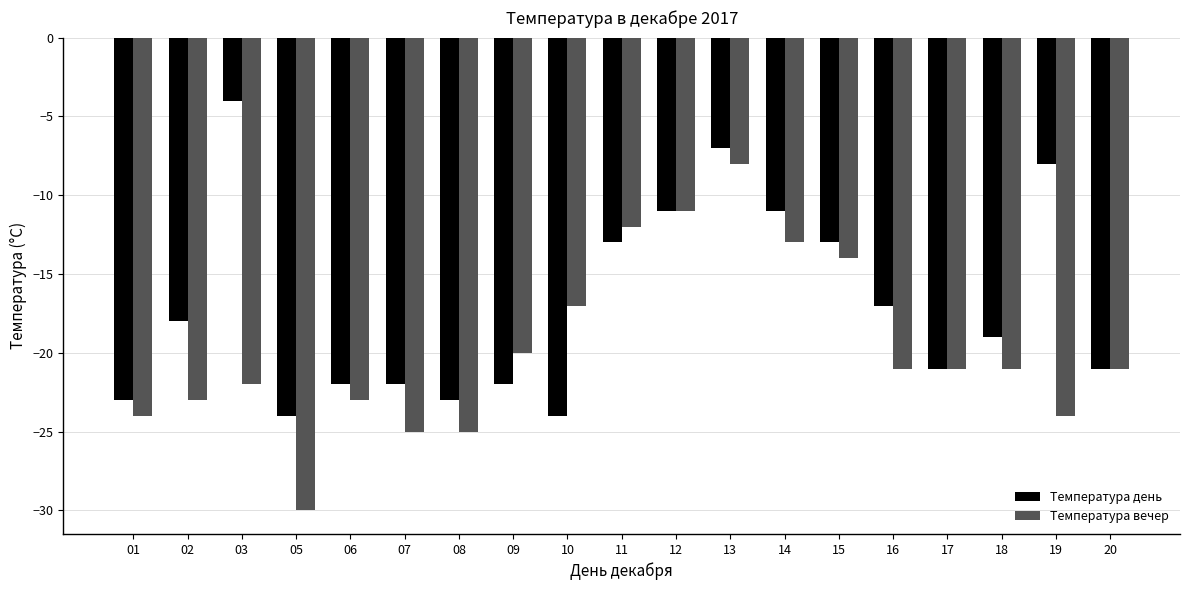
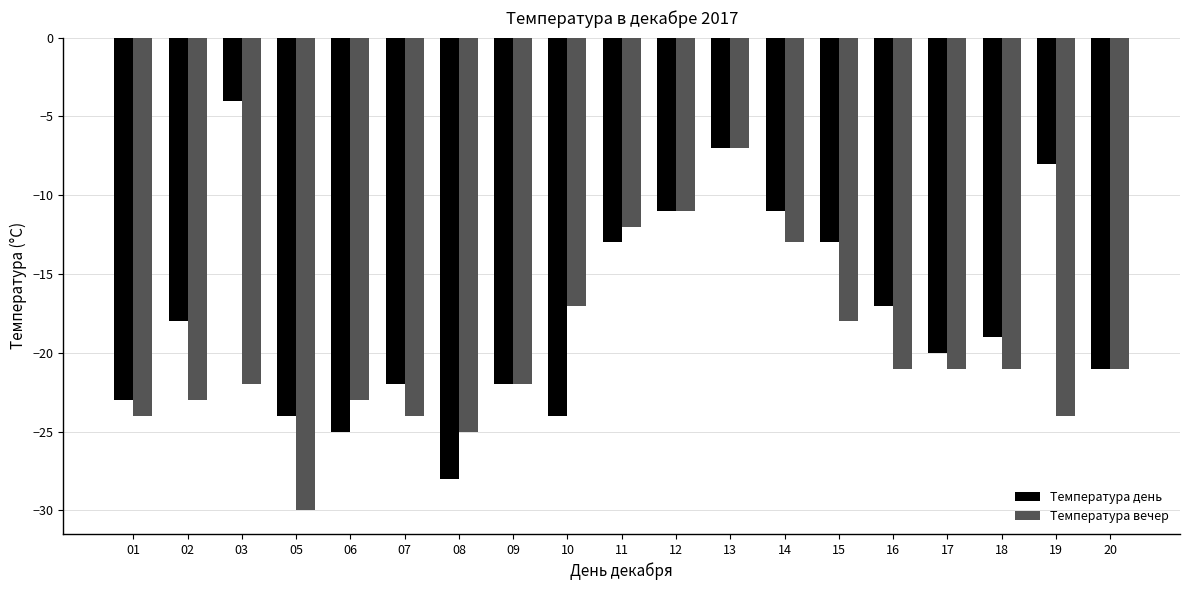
  {
    "Температура день": {
      "01": -23,
      "02": -18,
      "03": -4,
      "05": -24,
-     "06": -22,
+     "06": -25,
      "07": -22,
-     "08": -23,
+     "08": -28,
      "09": -22,
      "10": -24,
      "11": -13,
      "12": -11,
      "13": -7,
      "14": -11,
      "15": -13,
      "16": -17,
-     "17": -21,
+     "17": -20,
      "18": -19,
      "19": -8,
      "20": -21
    },
    "Температура вечер": {
      "01": -24,
      "02": -23,
      "03": -22,
      "05": -30,
      "06": -23,
-     "07": -25,
+     "07": -24,
      "08": -25,
-     "09": -20,
+     "09": -22,
      "10": -17,
      "11": -12,
      "12": -11,
-     "13": -8,
+     "13": -7,
      "14": -13,
-     "15": -14,
+     "15": -18,
      "16": -21,
      "17": -21,
      "18": -21,
      "19": -24,
      "20": -21
    }
  }
